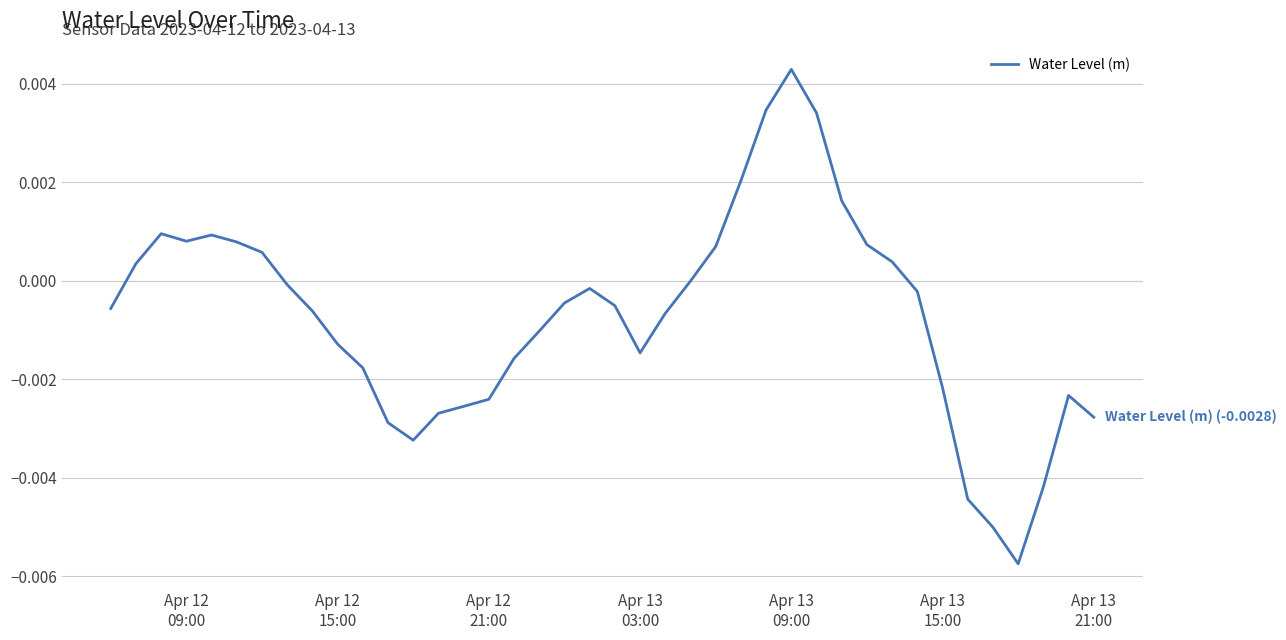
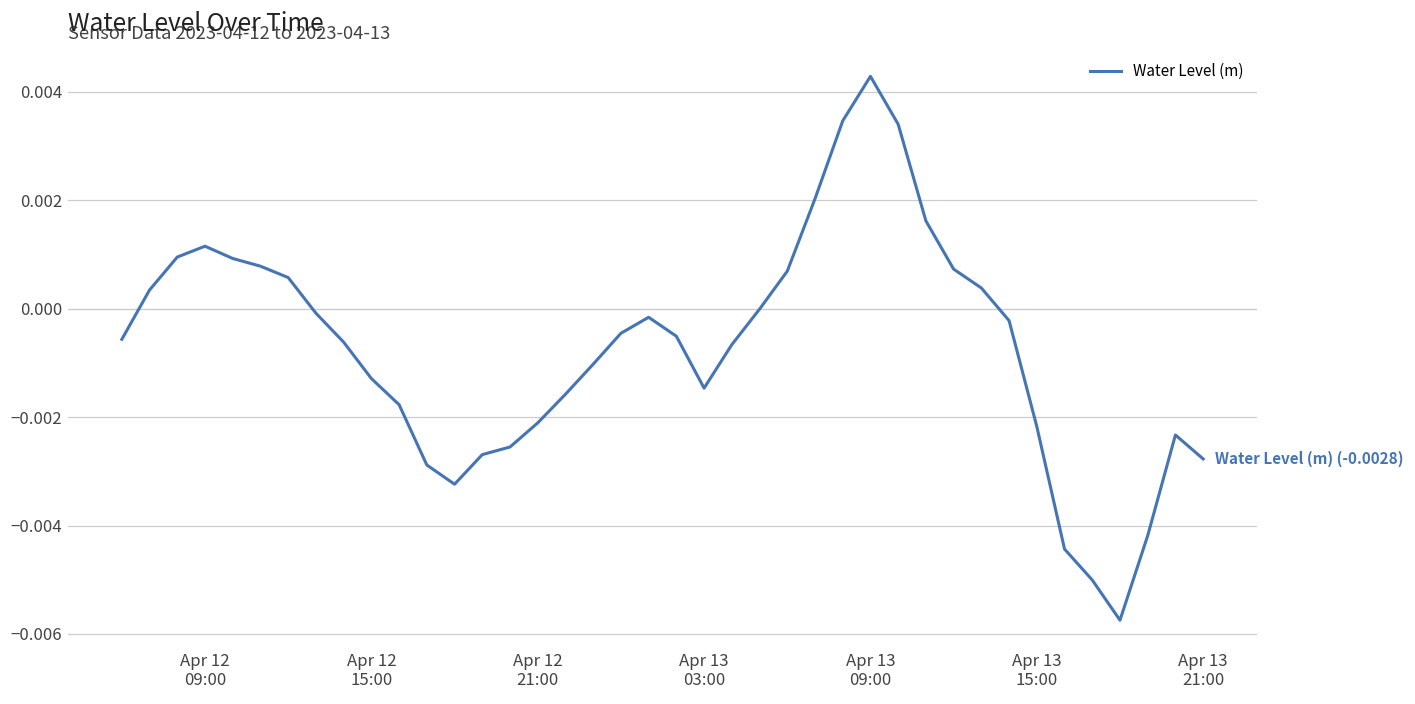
  {
-   "Apr 12 09:00": 0.0008,
+   "Apr 12 09:00": 0.0012,
    "Apr 12 15:00": -0.0013,
-   "Apr 12 21:00": -0.0024,
+   "Apr 12 21:00": -0.0021,
    "Apr 13 03:00": -0.0015,
    "Apr 13 09:00": 0.0043,
    "Apr 13 15:00": -0.0022
  }
